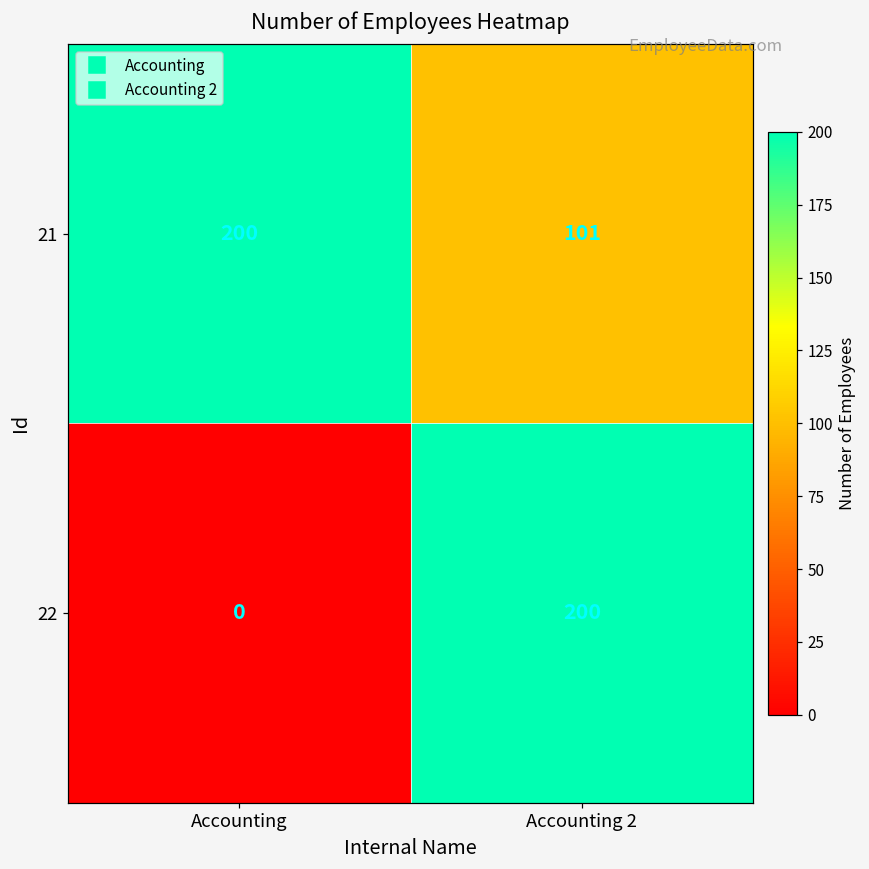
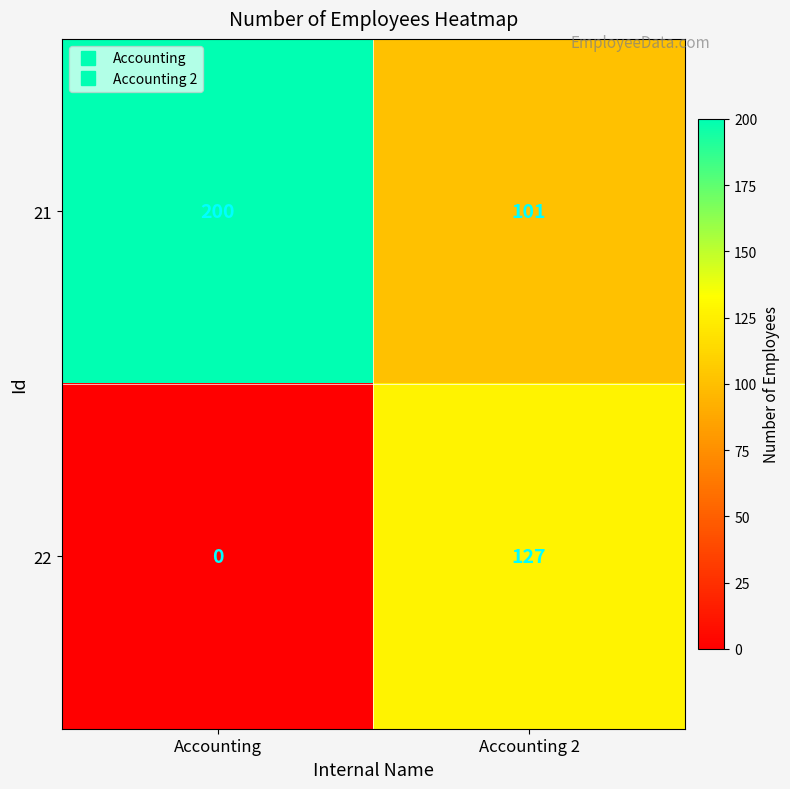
  {
    "21": {
      "Accounting": 200,
      "Accounting 2": 101
    },
    "22": {
      "Accounting": 0,
-     "Accounting 2": 200
+     "Accounting 2": 127
    }
  }
